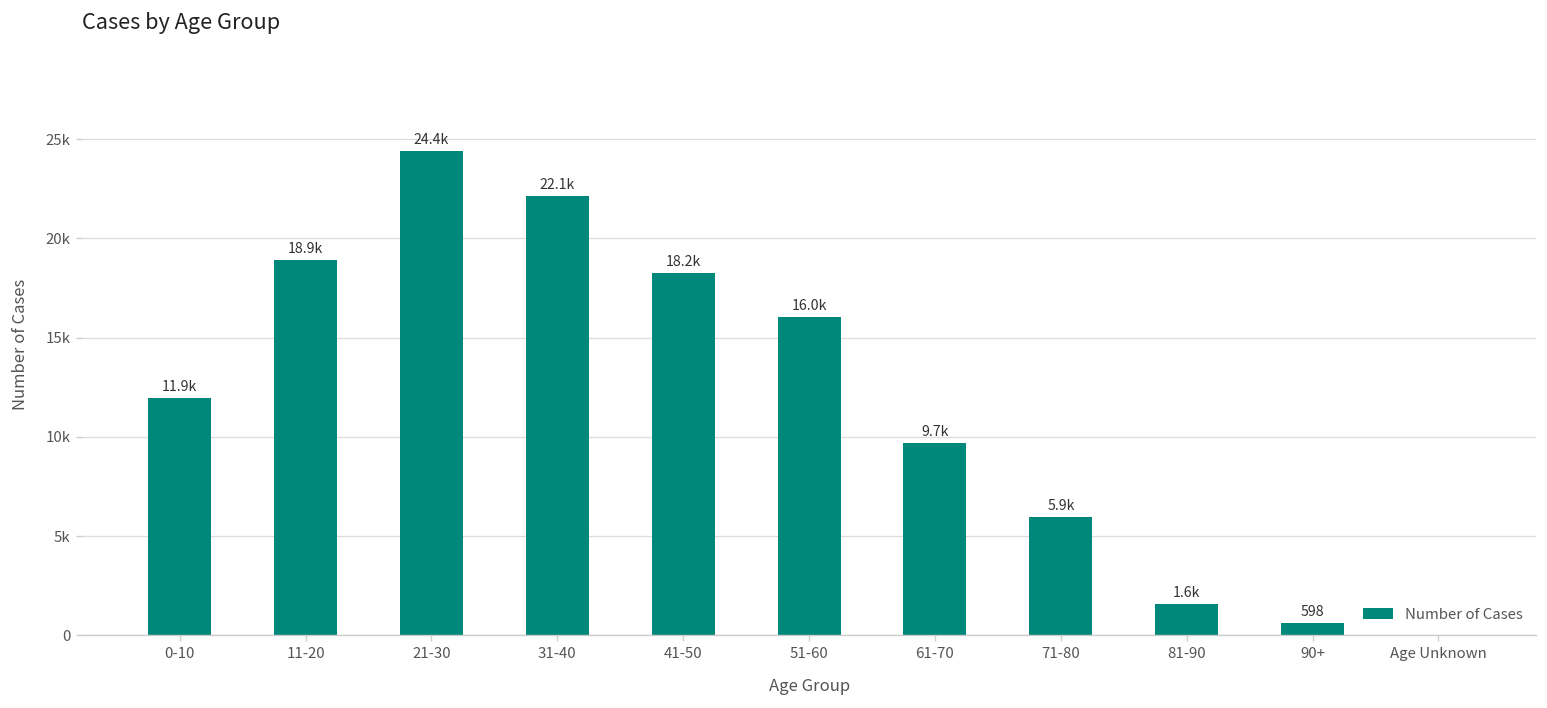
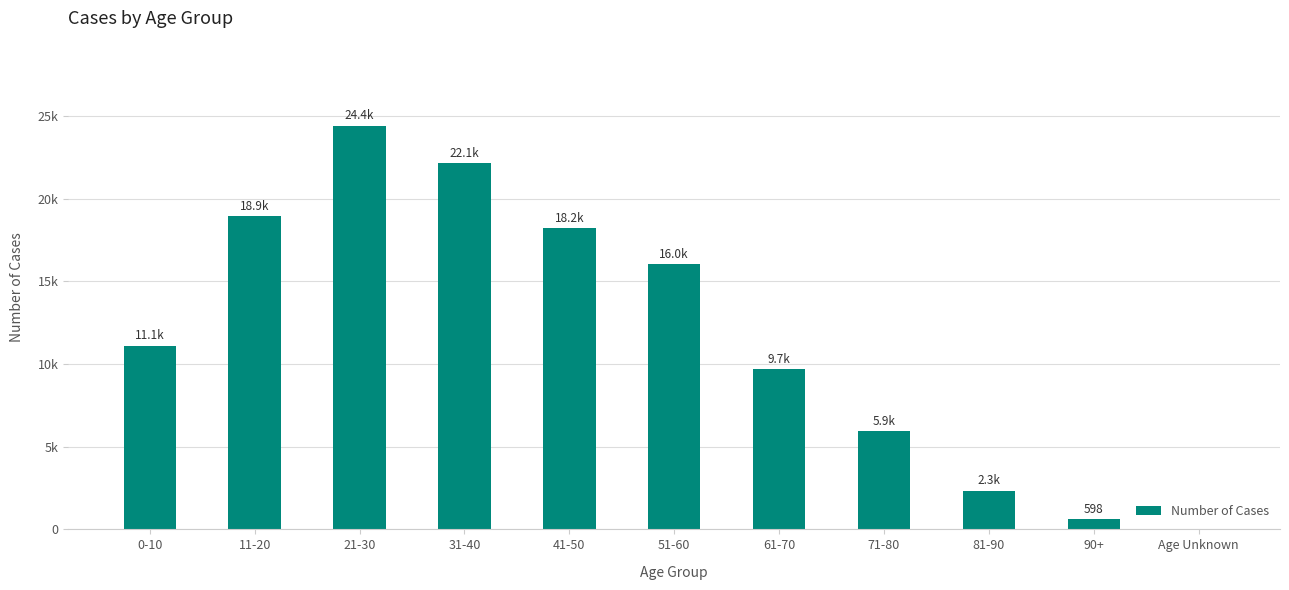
  {
-   "0-10": "11.9k",
+   "0-10": "11.1k",
    "11-20": "18.9k",
    "21-30": "24.4k",
    "31-40": "22.1k",
    "41-50": "18.2k",
    "51-60": "16.0k",
    "61-70": "9.7k",
    "71-80": "5.9k",
-   "81-90": "1.6k",
+   "81-90": "2.3k",
    "90+": "598"
  }
